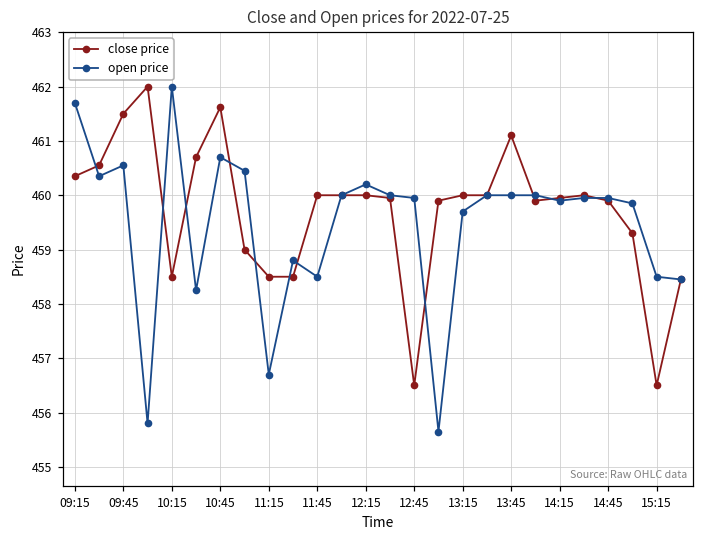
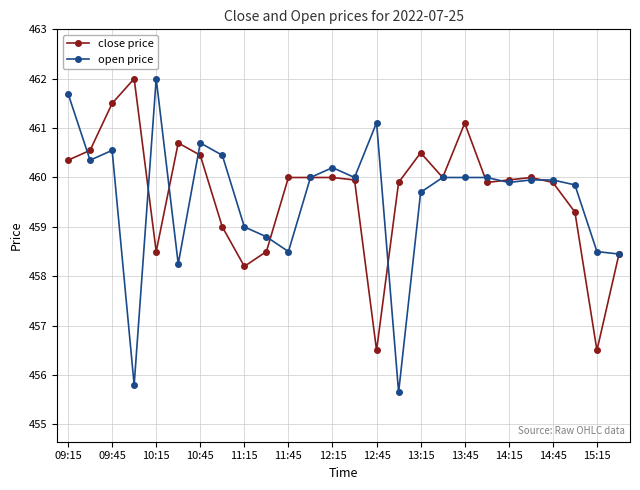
  {
    "close price": {
      "09:15": 460.4,
      "09:45": 461.5,
      "10:15": 458.5,
-     "10:45": 461.6,
-     "11:15": 458.5,
+     "10:45": 460.5,
+     "11:15": 458.2,
      "11:45": 460.0,
      "12:15": 460.0,
      "12:45": 456.5,
-     "13:15": 460.0,
+     "13:15": 460.5,
      "13:45": 461.1,
      "15:15": 456.5
    },
    "open price": {
      "09:15": 461.7,
      "09:45": 460.6,
      "10:15": 462.0,
      "10:45": 460.7,
-     "11:15": 456.7,
+     "11:15": 459.0,
      "11:45": 458.5,
      "12:15": 460.2,
-     "12:45": 460.0,
+     "12:45": 461.1,
      "13:15": 459.7,
      "13:45": 460.0,
      "15:15": 458.5
    }
  }
